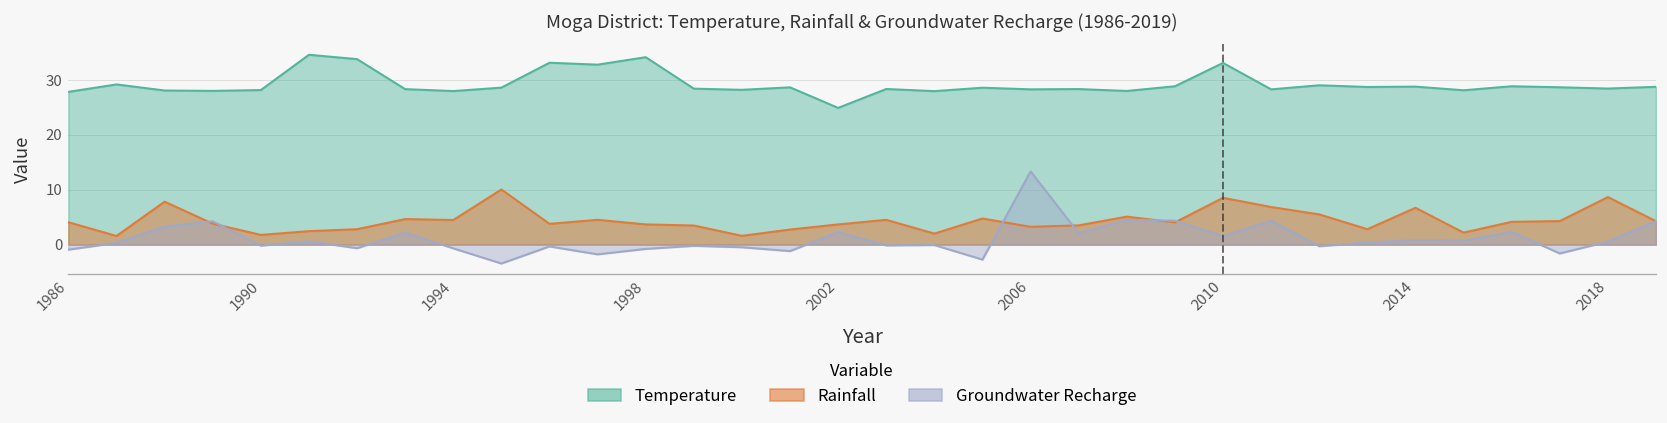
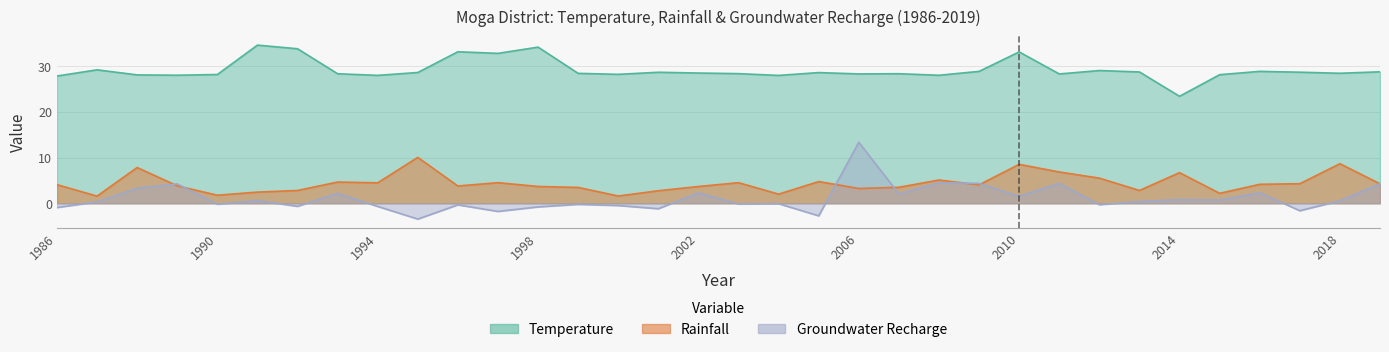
  {
    "Temperature": {
      "1986": 28,
      "1990": 28,
      "1994": 28,
      "1998": 34,
-     "2002": 25,
+     "2002": 28,
      "2006": 28,
      "2010": 33,
-     "2014": 29,
+     "2014": 23,
      "2018": 28
    },
    "Rainfall": {
      "1986": 4,
      "1990": 2,
      "1994": 4,
      "1998": 4,
      "2002": 4,
      "2006": 3,
      "2010": 9,
      "2014": 7,
      "2018": 9
    }
  }
